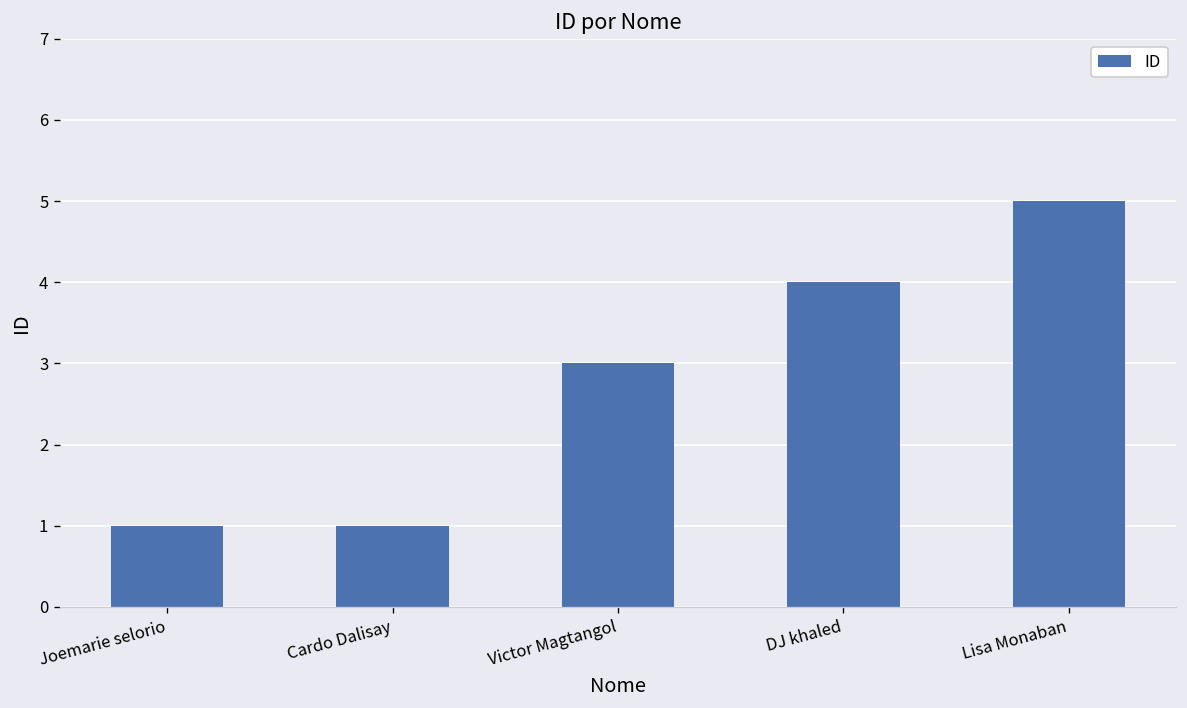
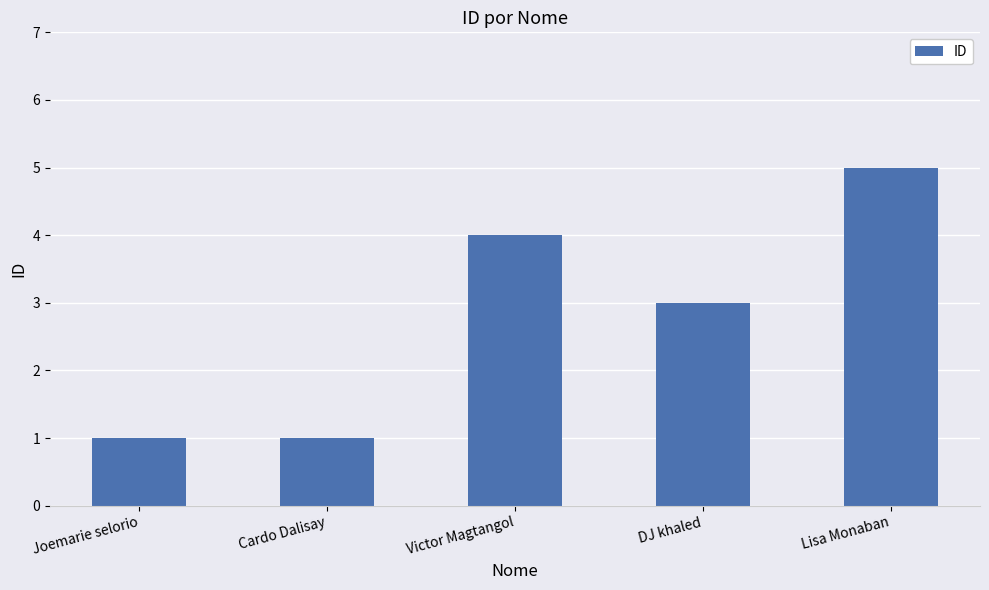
  {
    "Joemarie selorio": 1,
    "Cardo Dalisay": 1,
-   "Victor Magtangol": 3,
-   "DJ khaled": 4,
+   "Victor Magtangol": 4,
+   "DJ khaled": 3,
    "Lisa Monaban": 5
  }
